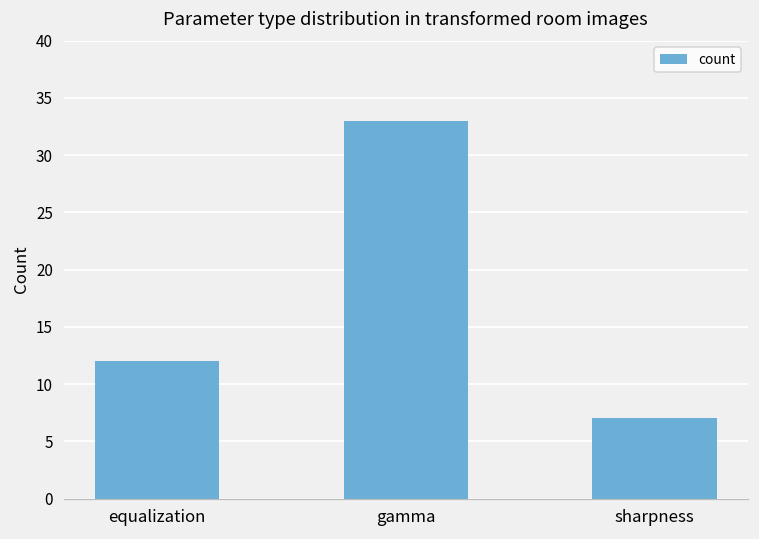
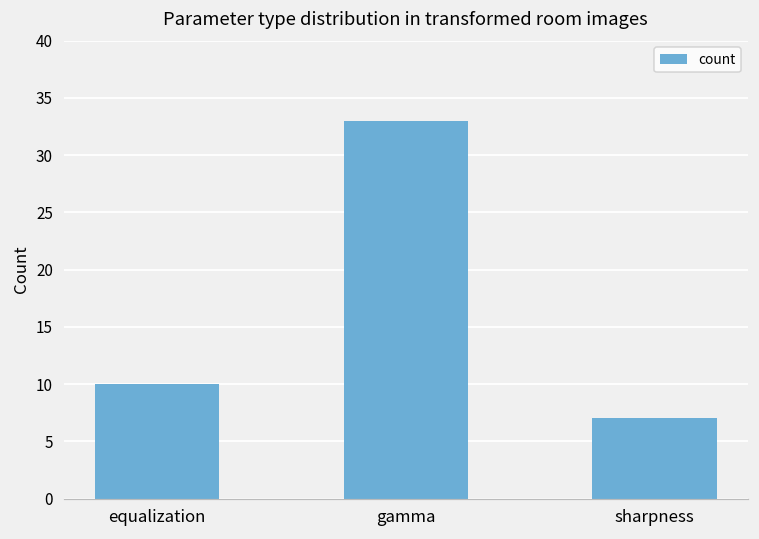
  {
-   "equalization": 12,
+   "equalization": 10,
    "gamma": 33,
    "sharpness": 7
  }
